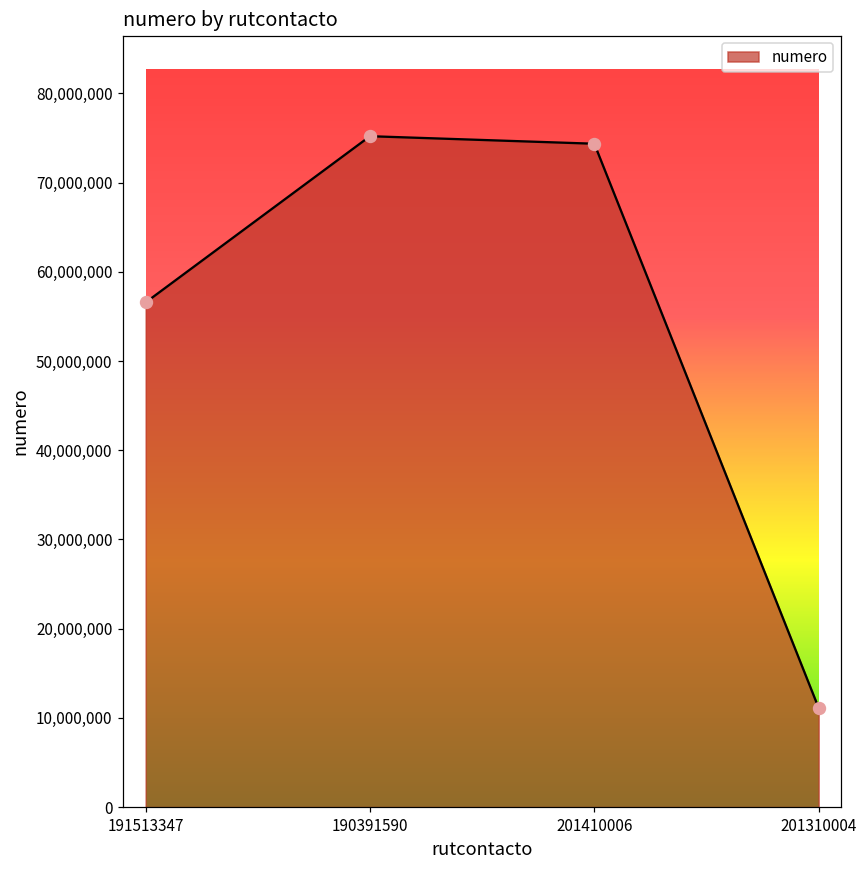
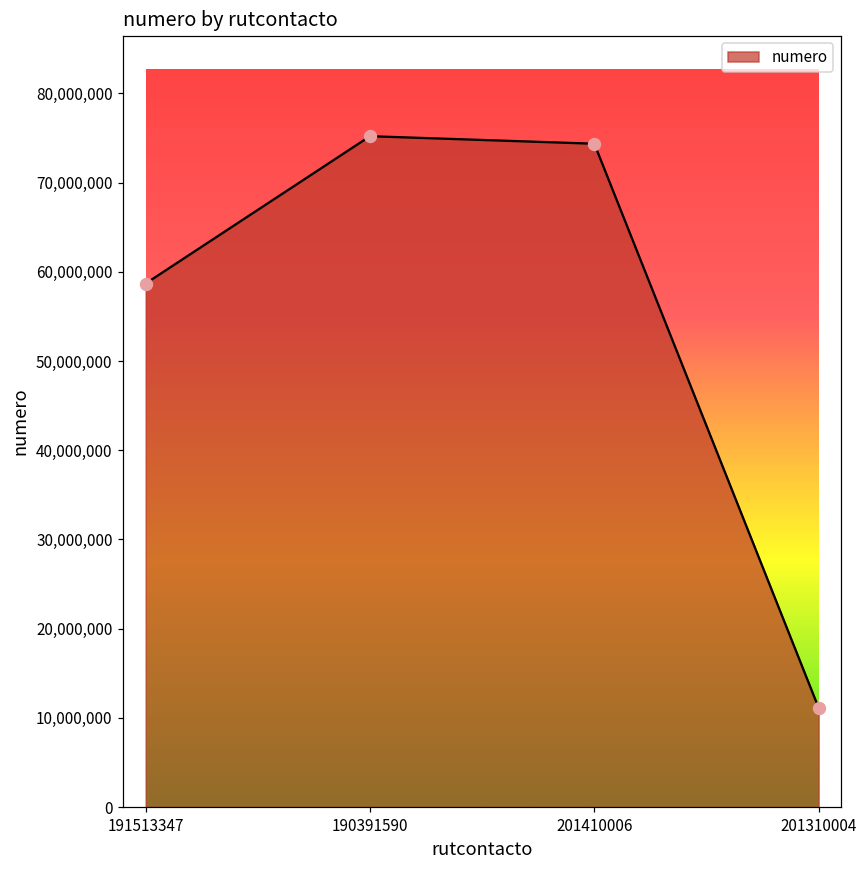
  {
-   "191513347": "57,000,000",
+   "191513347": "59,000,000",
    "190391590": "75,000,000",
    "201410006": "74,000,000",
    "201310004": "11,000,000"
  }
